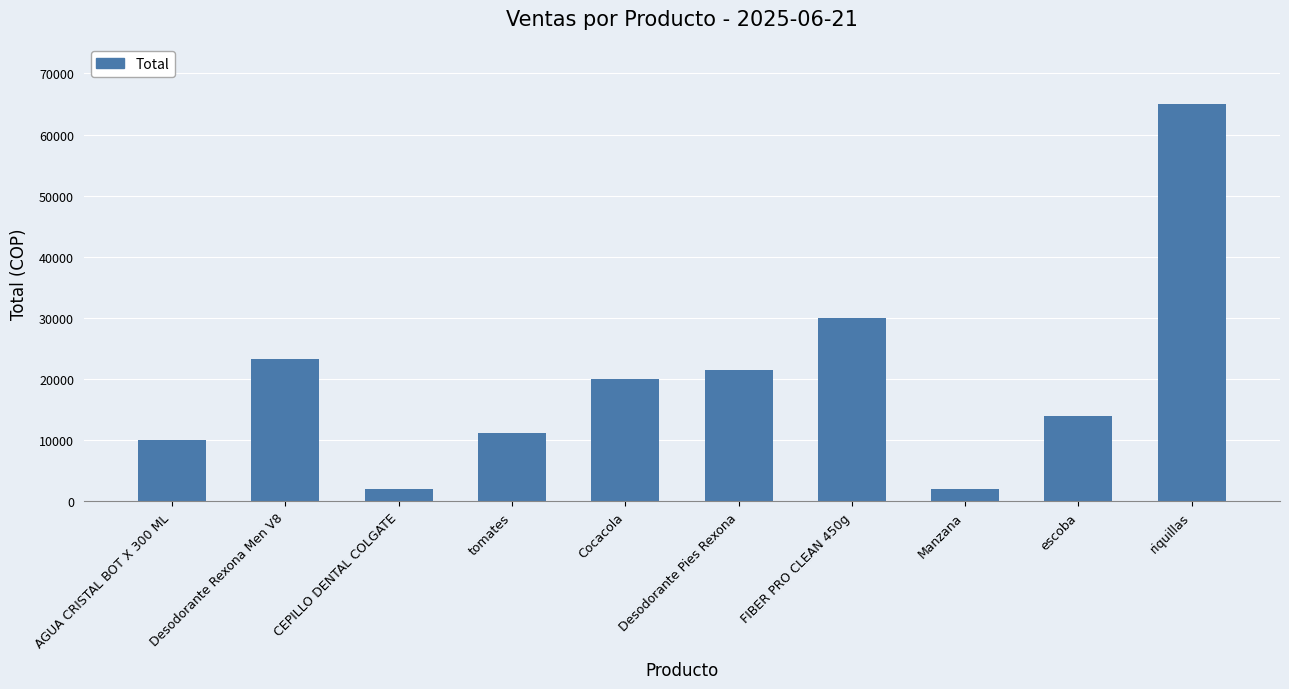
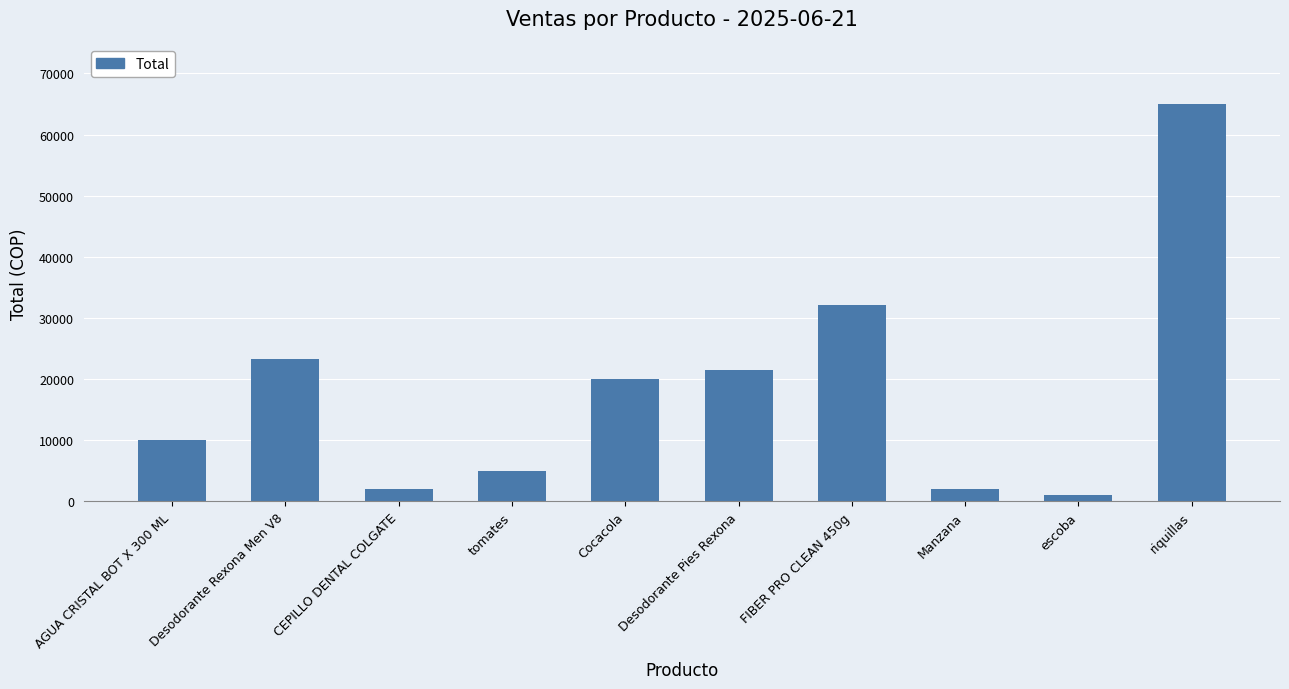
  {
    "AGUA CRISTAL BOT X 300 ML": 10000,
    "Desodorante Rexona Men V8": 23000,
    "CEPILLO DENTAL COLGATE": 2000,
-   "tomates": 11000,
+   "tomates": 5000,
    "Cocacola": 20000,
    "Desodorante Pies Rexona": 21000,
-   "FIBER PRO CLEAN 450g": 30000,
+   "FIBER PRO CLEAN 450g": 32000,
    "Manzana": 2000,
-   "escoba": 14000,
+   "escoba": 1000,
    "riquillas": 65000
  }
